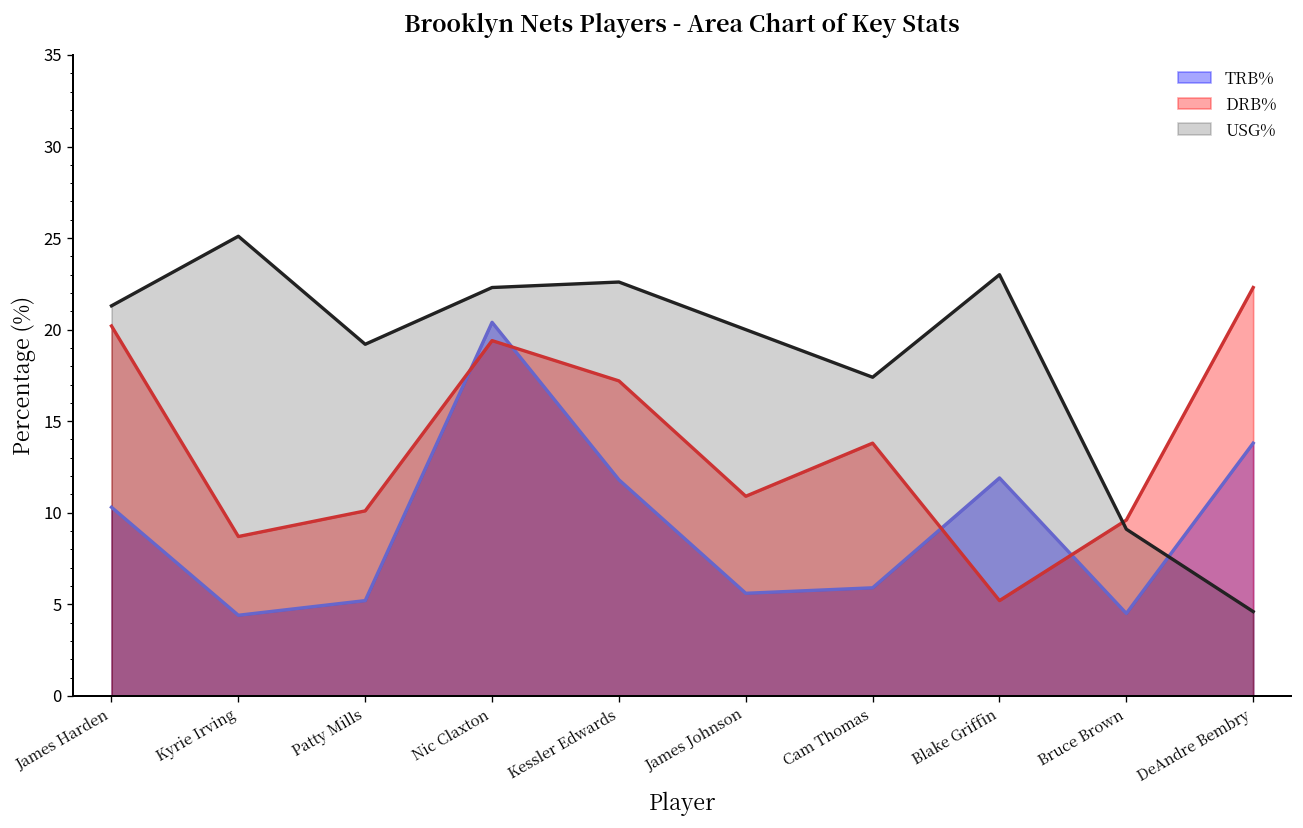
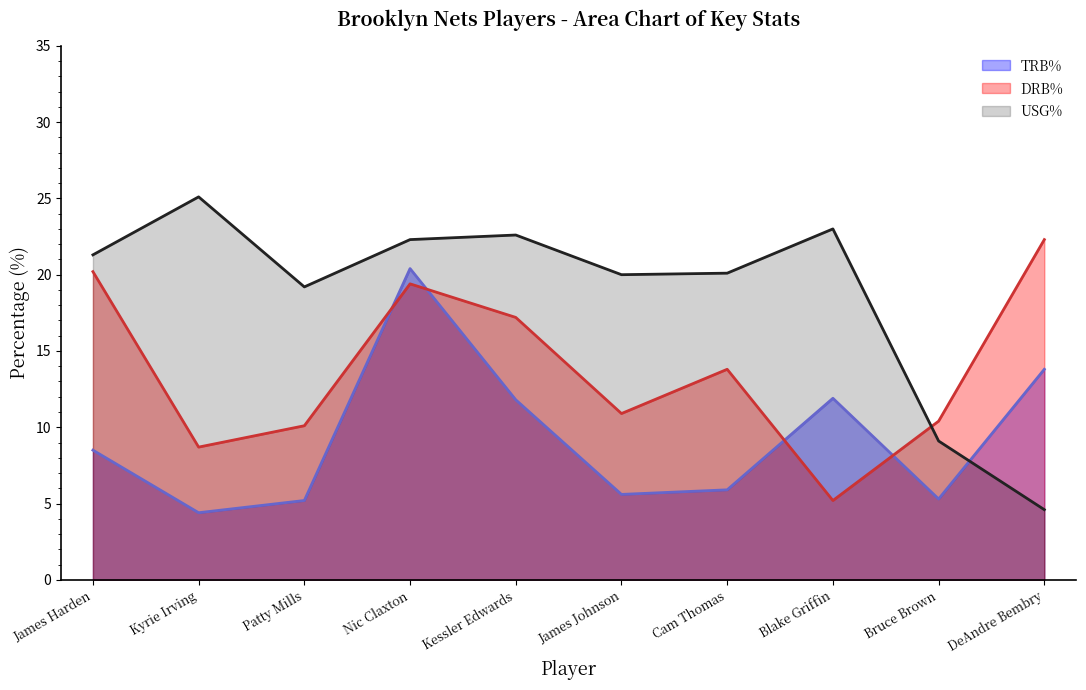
  {
    "TRB%": {
-     "James Harden": 10.3,
+     "James Harden": 8.5,
      "Kyrie Irving": 4.4,
      "Patty Mills": 5.2,
      "Nic Claxton": 20.4,
      "Kessler Edwards": 11.8,
      "James Johnson": 5.6,
      "Cam Thomas": 5.9,
      "Blake Griffin": 11.9,
-     "Bruce Brown": 4.5,
+     "Bruce Brown": 5.3,
      "DeAndre Bembry": 13.8
    },
    "DRB%": {
      "James Harden": 20.2,
      "Kyrie Irving": 8.7,
      "Patty Mills": 10.1,
      "Nic Claxton": 19.4,
      "Kessler Edwards": 17.2,
      "James Johnson": 10.9,
      "Cam Thomas": 13.8,
      "Blake Griffin": 5.2,
-     "Bruce Brown": 9.6,
+     "Bruce Brown": 10.4,
      "DeAndre Bembry": 22.3
    },
    "USG%": {
      "James Harden": 21.3,
      "Kyrie Irving": 25.1,
      "Patty Mills": 19.2,
      "Nic Claxton": 22.3,
      "Kessler Edwards": 22.6,
      "James Johnson": 20.0,
-     "Cam Thomas": 17.4,
+     "Cam Thomas": 20.1,
      "Blake Griffin": 23.0,
      "Bruce Brown": 9.1,
      "DeAndre Bembry": 4.6
    }
  }
